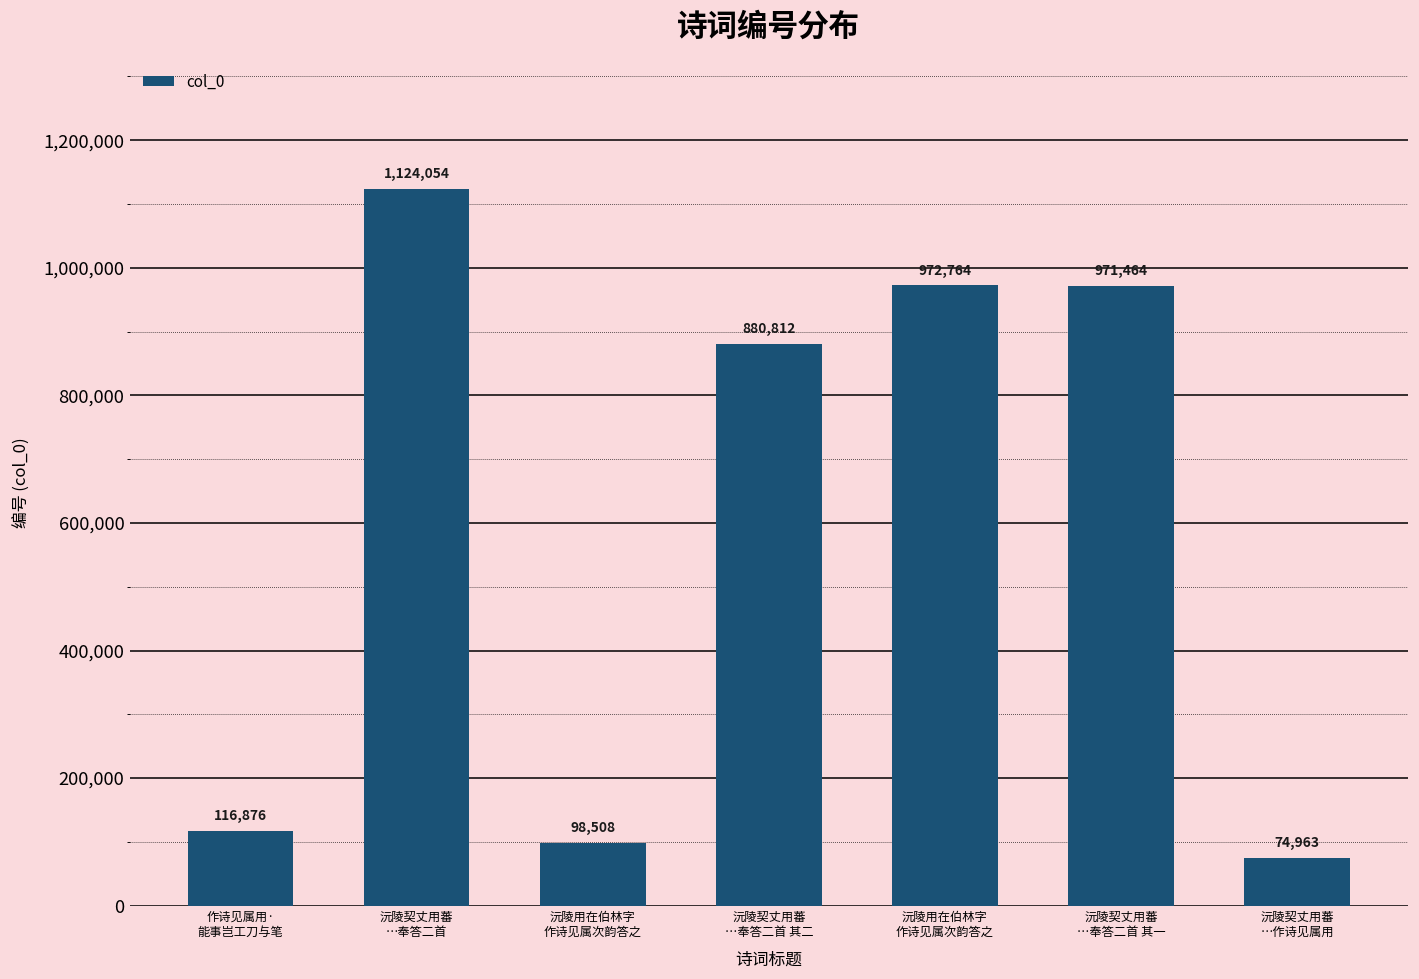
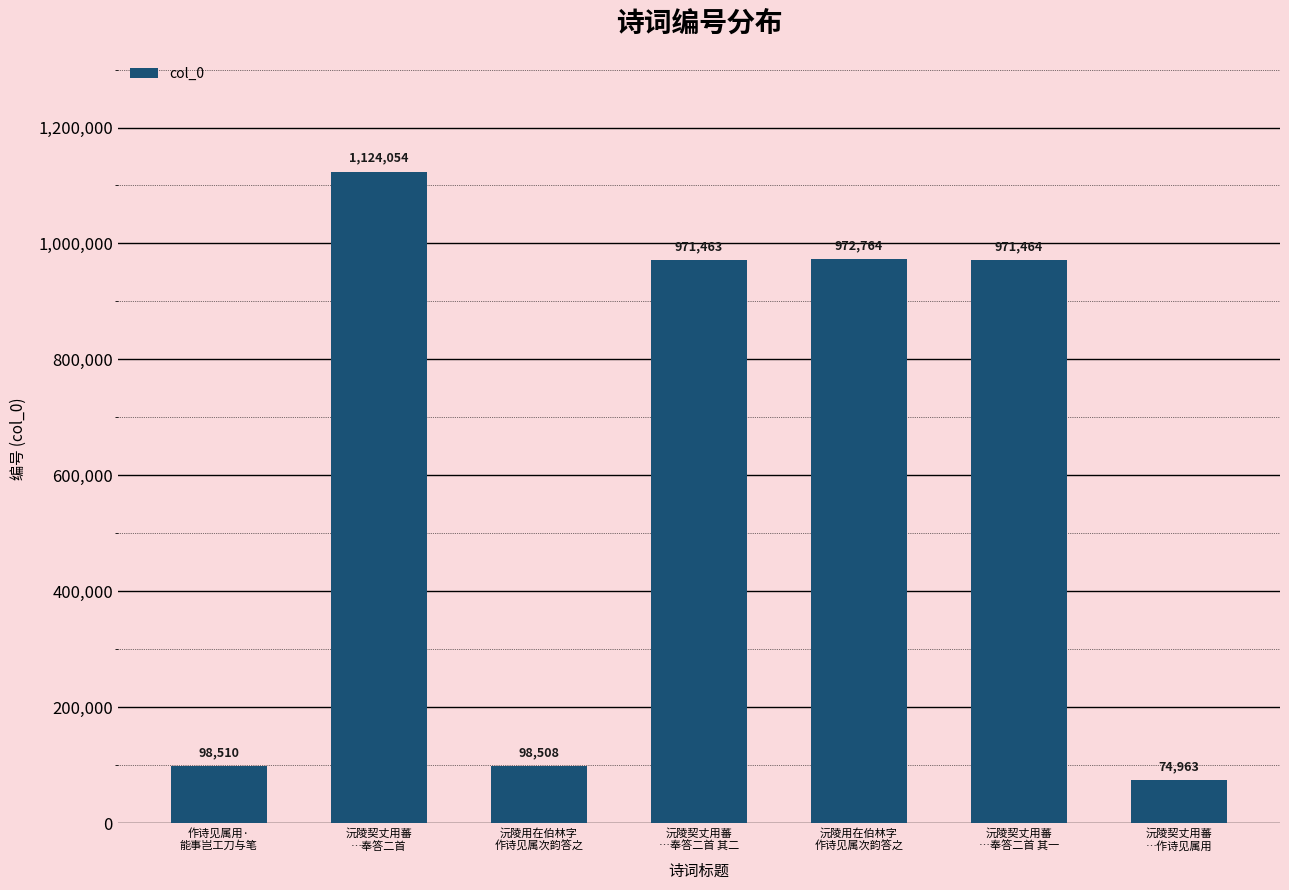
  {
-   "作诗见属用· 能事岂工刀与笔": "116,876",
+   "作诗见属用· 能事岂工刀与笔": "98,510",
    "沅陵契丈用蕃 …奉答二首": "1,124,054",
-   "沅陵契丈用蕃 …奉答二首 其二": "880,812",
+   "沅陵契丈用蕃 …奉答二首 其二": "971,463",
    "沅陵契丈用蕃 …奉答二首 其一": "971,464",
    "沅陵契丈用蕃 …作诗见属用": "74,963"
  }
